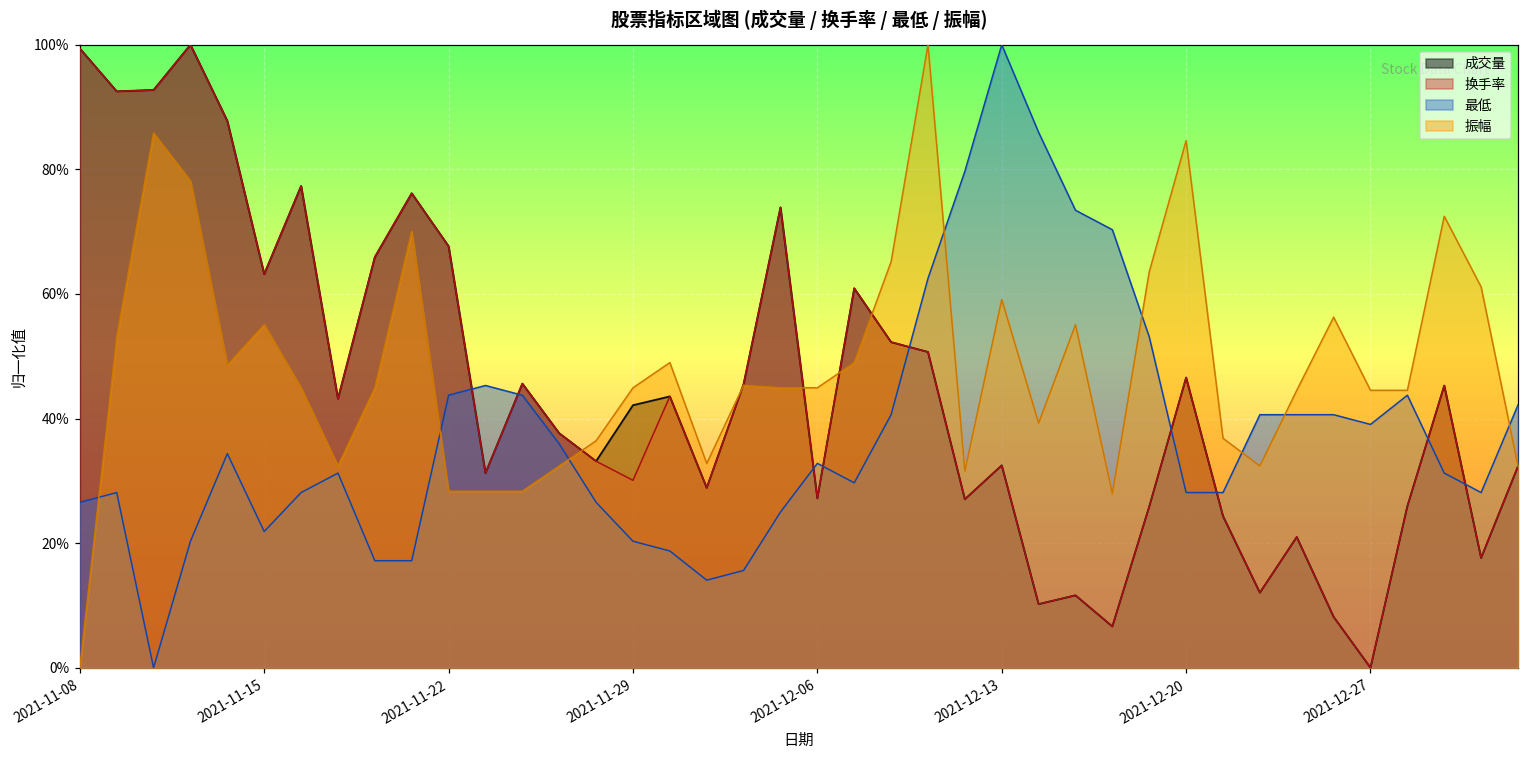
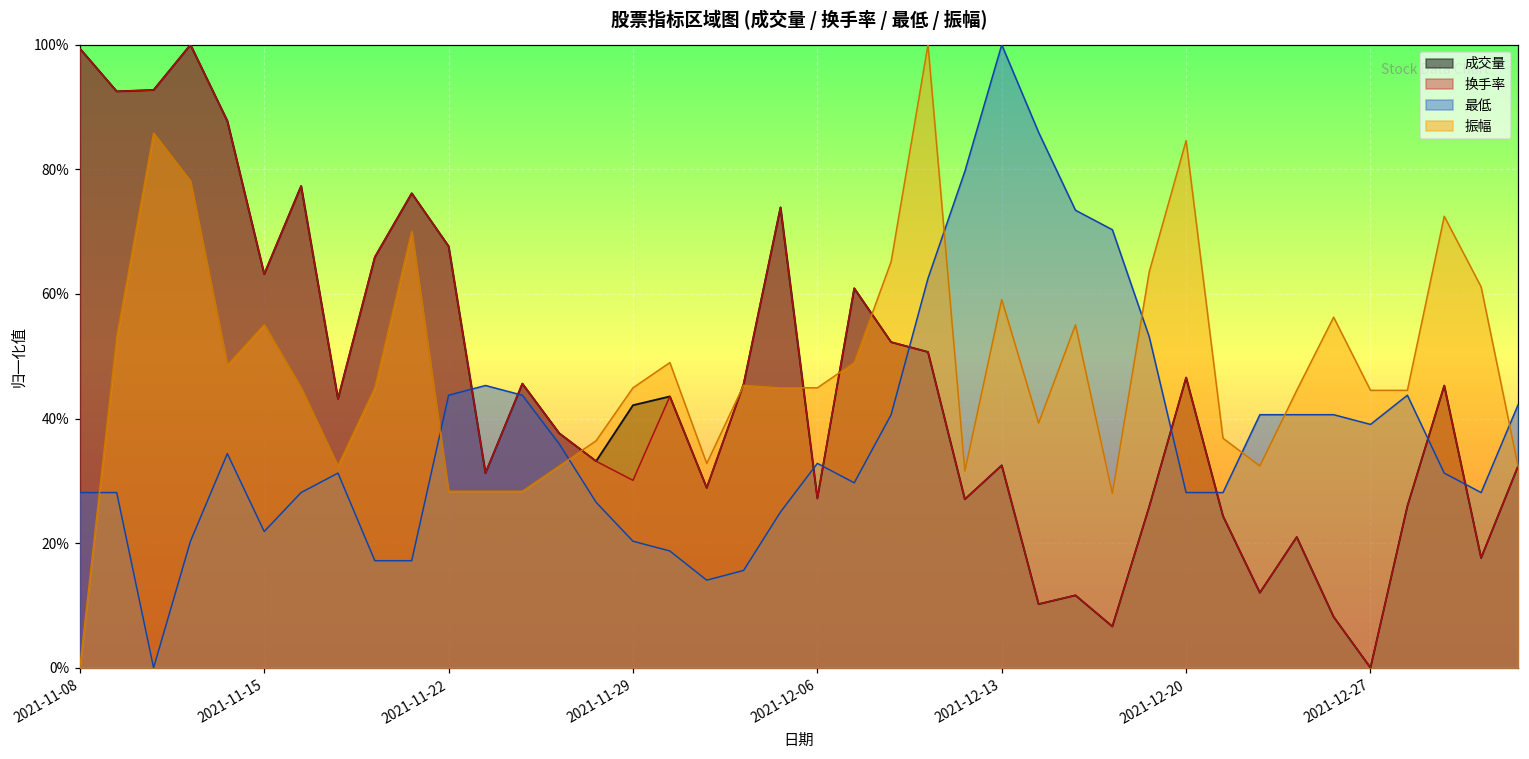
  {
    "成交量": {
      "2021-11-29": "42%"
    },
    "换手率": {
      "2021-11-29": "30%"
    },
    "最低": {
-     "2021-11-08": "27%",
+     "2021-11-08": "28%",
      "2021-11-15": "22%",
      "2021-11-22": "44%",
      "2021-11-29": "20%",
      "2021-12-06": "33%",
      "2021-12-13": "100%",
      "2021-12-20": "28%",
      "2021-12-27": "39%"
    },
    "振幅": {
      "2021-11-08": "0%",
      "2021-11-15": "55%",
      "2021-11-22": "28%",
      "2021-11-29": "45%",
      "2021-12-06": "45%",
      "2021-12-13": "59%",
      "2021-12-20": "85%",
      "2021-12-27": "45%"
    }
  }
